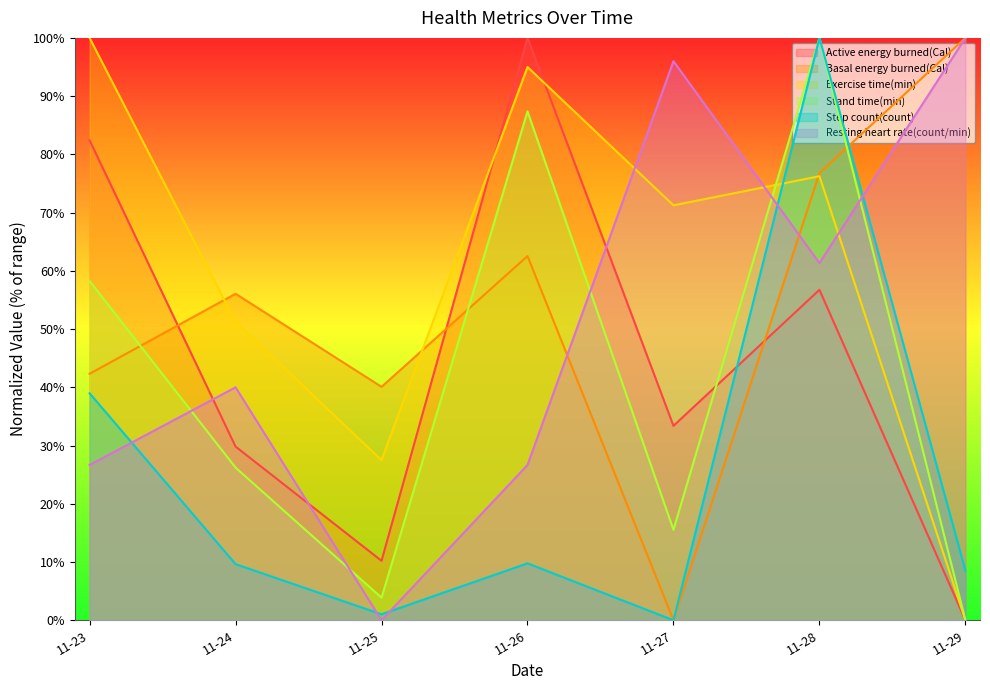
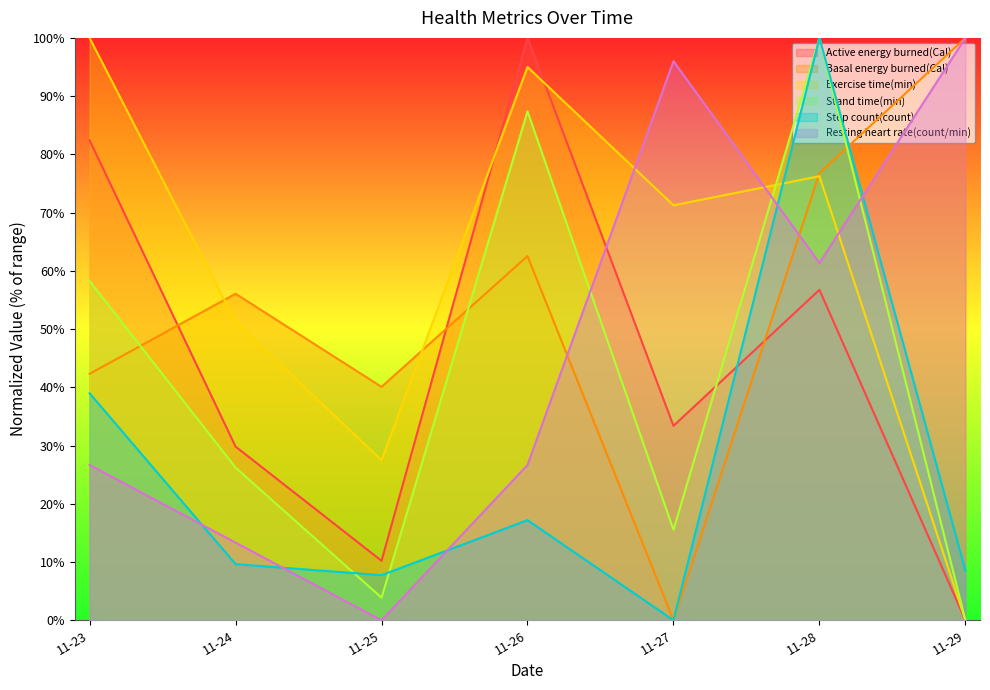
  {
    "Step count(count)": {
      "11-23": "39%",
      "11-24": "10%",
-     "11-25": "1%",
-     "11-26": "10%",
+     "11-25": "8%",
+     "11-26": "17%",
      "11-29": "9%"
    },
    "Resting heart rate(count/min)": {
      "11-23": "27%",
-     "11-24": "40%",
+     "11-24": "13%",
      "11-25": "0%",
      "11-26": "27%",
      "11-27": "96%",
      "11-28": "61%"
    }
  }
